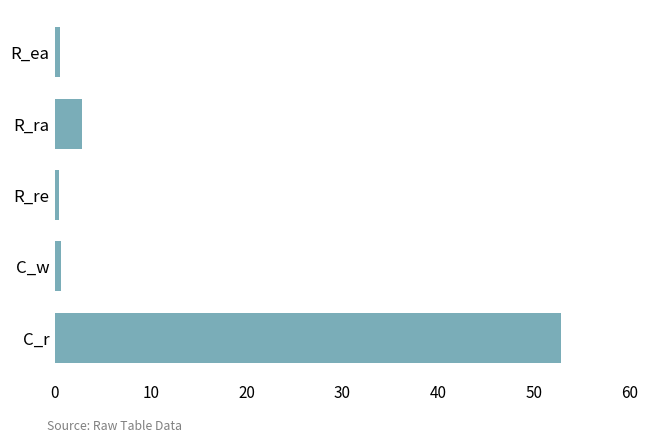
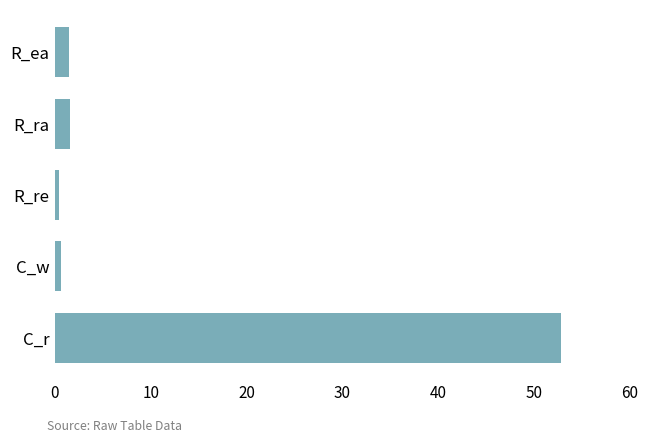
  {
-   "R_ea": 0,
-   "R_ra": 3,
+   "R_ea": 1,
+   "R_ra": 2,
    "R_re": 0,
    "C_w": 1,
    "C_r": 53
  }
